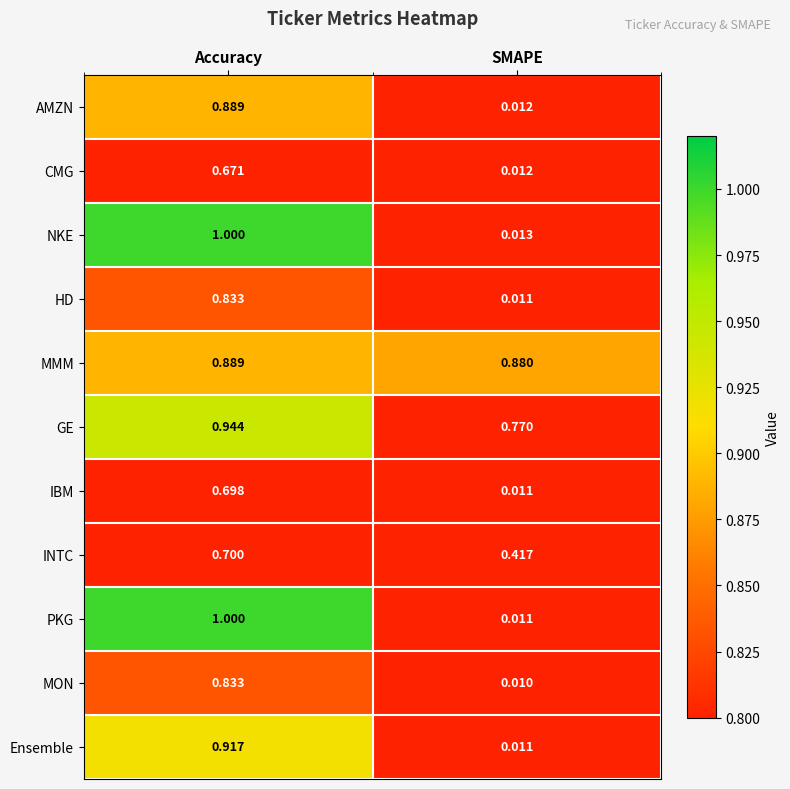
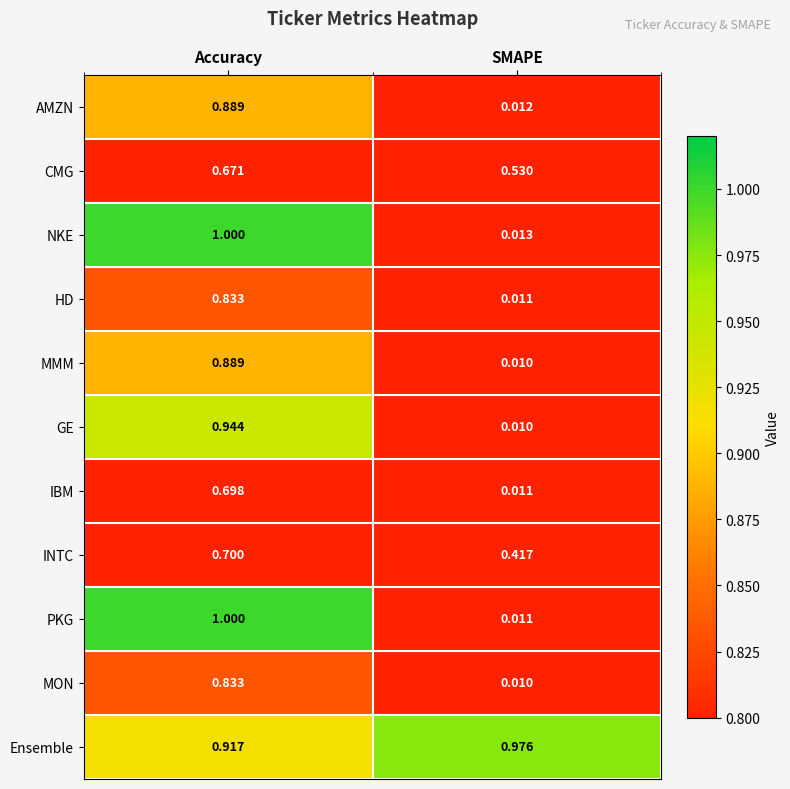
  {
    "AMZN": {
      "Accuracy": 0.889,
      "SMAPE": 0.012
    },
    "CMG": {
      "Accuracy": 0.671,
-     "SMAPE": 0.012
+     "SMAPE": 0.530
    },
    "NKE": {
      "Accuracy": 1.000,
      "SMAPE": 0.013
    },
    "HD": {
      "Accuracy": 0.833,
      "SMAPE": 0.011
    },
    "MMM": {
      "Accuracy": 0.889,
-     "SMAPE": 0.880
+     "SMAPE": 0.010
    },
    "GE": {
      "Accuracy": 0.944,
-     "SMAPE": 0.770
+     "SMAPE": 0.010
    },
    "IBM": {
      "Accuracy": 0.698,
      "SMAPE": 0.011
    },
    "INTC": {
      "Accuracy": 0.700,
      "SMAPE": 0.417
    },
    "PKG": {
      "Accuracy": 1.000,
      "SMAPE": 0.011
    },
    "MON": {
      "Accuracy": 0.833,
      "SMAPE": 0.010
    },
    "Ensemble": {
      "Accuracy": 0.917,
-     "SMAPE": 0.011
+     "SMAPE": 0.976
    }
  }
